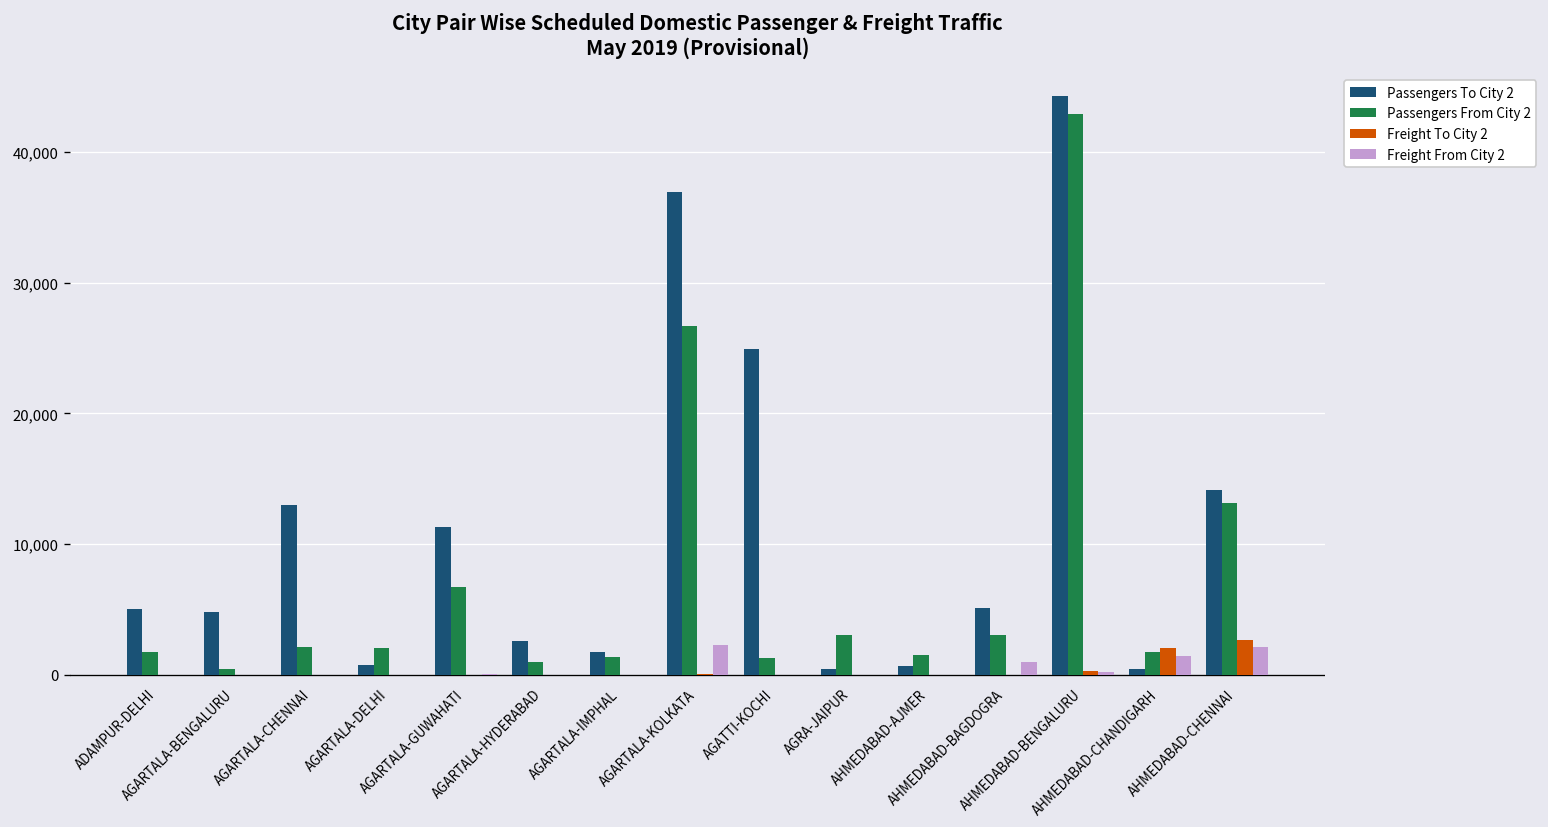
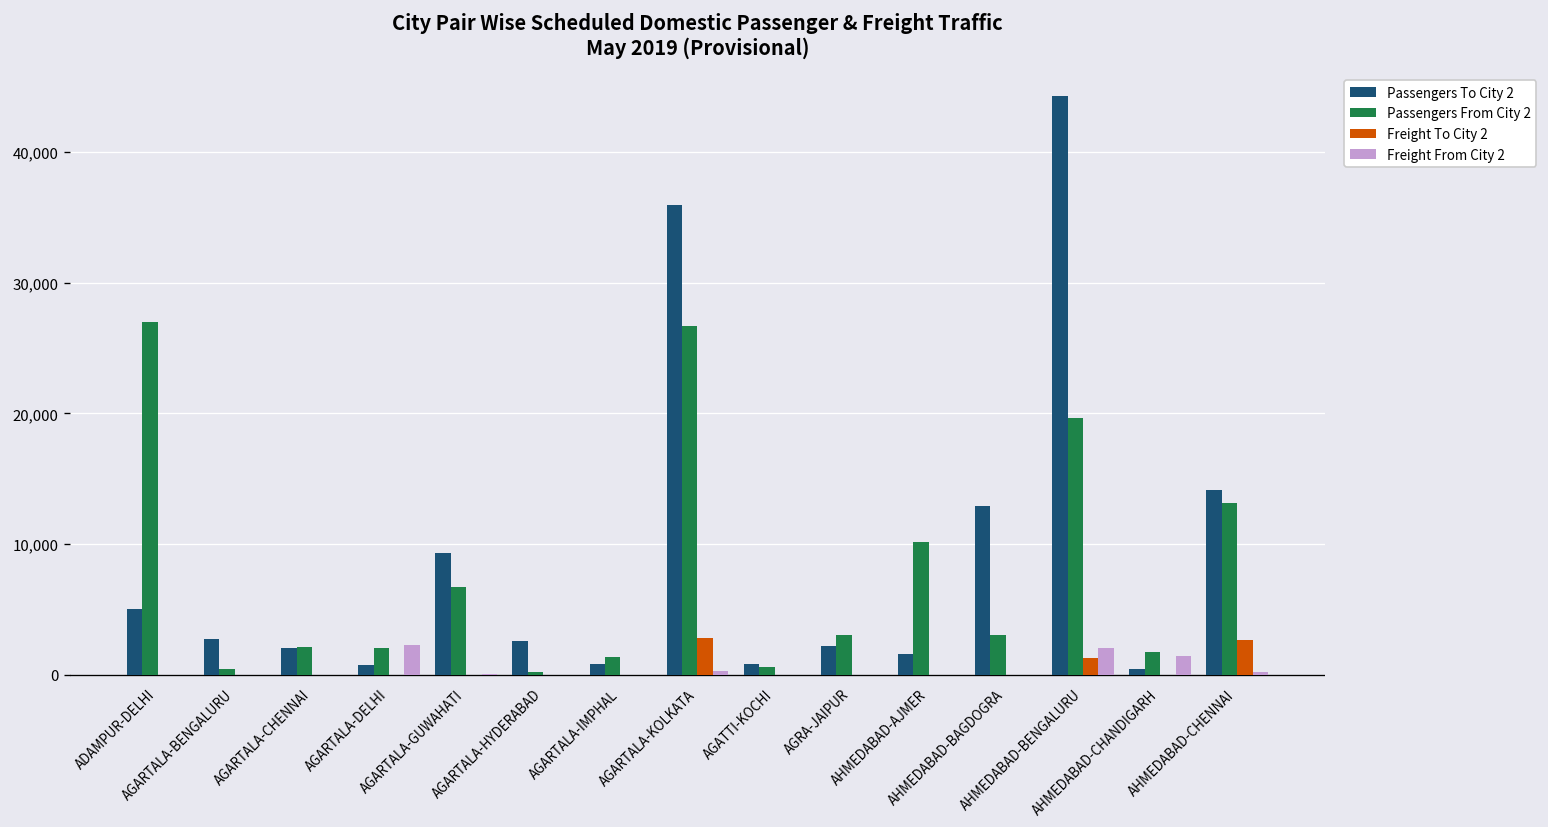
  {
    "Passengers To City 2": {
      "ADAMPUR-DELHI": "5,000",
-     "AGARTALA-BENGALURU": "4,800",
-     "AGARTALA-CHENNAI": "13,000",
+     "AGARTALA-BENGALURU": "2,700",
+     "AGARTALA-CHENNAI": "2,100",
      "AGARTALA-DELHI": "800",
-     "AGARTALA-GUWAHATI": "11,300",
+     "AGARTALA-GUWAHATI": "9,300",
      "AGARTALA-HYDERABAD": "2,600",
-     "AGARTALA-IMPHAL": "1,700",
-     "AGARTALA-KOLKATA": "36,900",
-     "AGATTI-KOCHI": "24,900",
-     "AGRA-JAIPUR": "400",
-     "AHMEDABAD-AJMER": "700",
-     "AHMEDABAD-BAGDOGRA": "5,100",
+     "AGARTALA-IMPHAL": "800",
+     "AGARTALA-KOLKATA": "36,000",
+     "AGATTI-KOCHI": "800",
+     "AGRA-JAIPUR": "2,200",
+     "AHMEDABAD-AJMER": "1,600",
+     "AHMEDABAD-BAGDOGRA": "12,900",
      "AHMEDABAD-BENGALURU": "44,300",
      "AHMEDABAD-CHANDIGARH": "500",
      "AHMEDABAD-CHENNAI": "14,100"
    },
    "Passengers From City 2": {
-     "ADAMPUR-DELHI": "1,800",
+     "ADAMPUR-DELHI": "27,000",
      "AGARTALA-BENGALURU": "500",
      "AGARTALA-CHENNAI": "2,100",
      "AGARTALA-DELHI": "2,000",
      "AGARTALA-GUWAHATI": "6,700",
-     "AGARTALA-HYDERABAD": "1,000",
+     "AGARTALA-HYDERABAD": "200",
      "AGARTALA-IMPHAL": "1,300",
      "AGARTALA-KOLKATA": "26,700",
-     "AGATTI-KOCHI": "1,300",
+     "AGATTI-KOCHI": "600",
      "AGRA-JAIPUR": "3,100",
-     "AHMEDABAD-AJMER": "1,500",
+     "AHMEDABAD-AJMER": "10,200",
      "AHMEDABAD-BAGDOGRA": "3,000",
-     "AHMEDABAD-BENGALURU": "42,900",
+     "AHMEDABAD-BENGALURU": "19,700",
      "AHMEDABAD-CHANDIGARH": "1,700",
      "AHMEDABAD-CHENNAI": "13,100"
    },
    "Freight To City 2": {
      "ADAMPUR-DELHI": "0",
      "AGARTALA-HYDERABAD": "0",
-     "AGARTALA-KOLKATA": "0",
+     "AGARTALA-KOLKATA": "2,800",
      "AGATTI-KOCHI": "0",
      "AGRA-JAIPUR": "0",
      "AHMEDABAD-AJMER": "0",
-     "AHMEDABAD-BENGALURU": "300",
-     "AHMEDABAD-CHANDIGARH": "2,000",
+     "AHMEDABAD-BENGALURU": "1,300",
+     "AHMEDABAD-CHANDIGARH": "0",
      "AHMEDABAD-CHENNAI": "2,700"
    },
    "Freight From City 2": {
-     "AGARTALA-DELHI": "0",
-     "AGARTALA-KOLKATA": "2,300",
+     "AGARTALA-DELHI": "2,300",
+     "AGARTALA-KOLKATA": "300",
      "AGATTI-KOCHI": "0",
      "AGRA-JAIPUR": "0",
      "AHMEDABAD-AJMER": "0",
-     "AHMEDABAD-BAGDOGRA": "1,000",
-     "AHMEDABAD-BENGALURU": "200",
+     "AHMEDABAD-BAGDOGRA": "0",
+     "AHMEDABAD-BENGALURU": "2,000",
      "AHMEDABAD-CHANDIGARH": "1,400",
-     "AHMEDABAD-CHENNAI": "2,100"
+     "AHMEDABAD-CHENNAI": "200"
    }
  }
